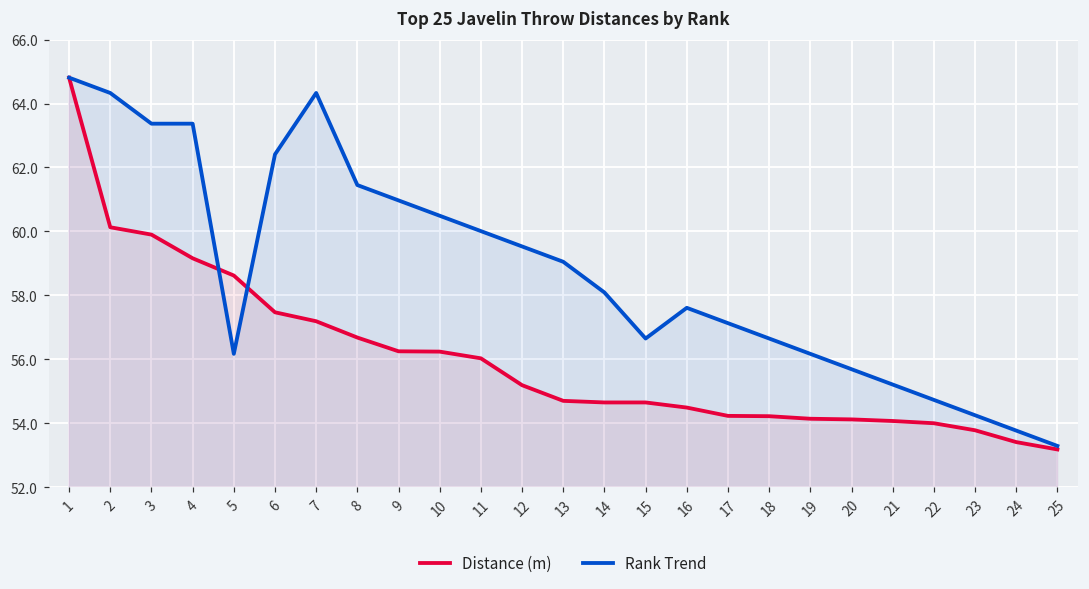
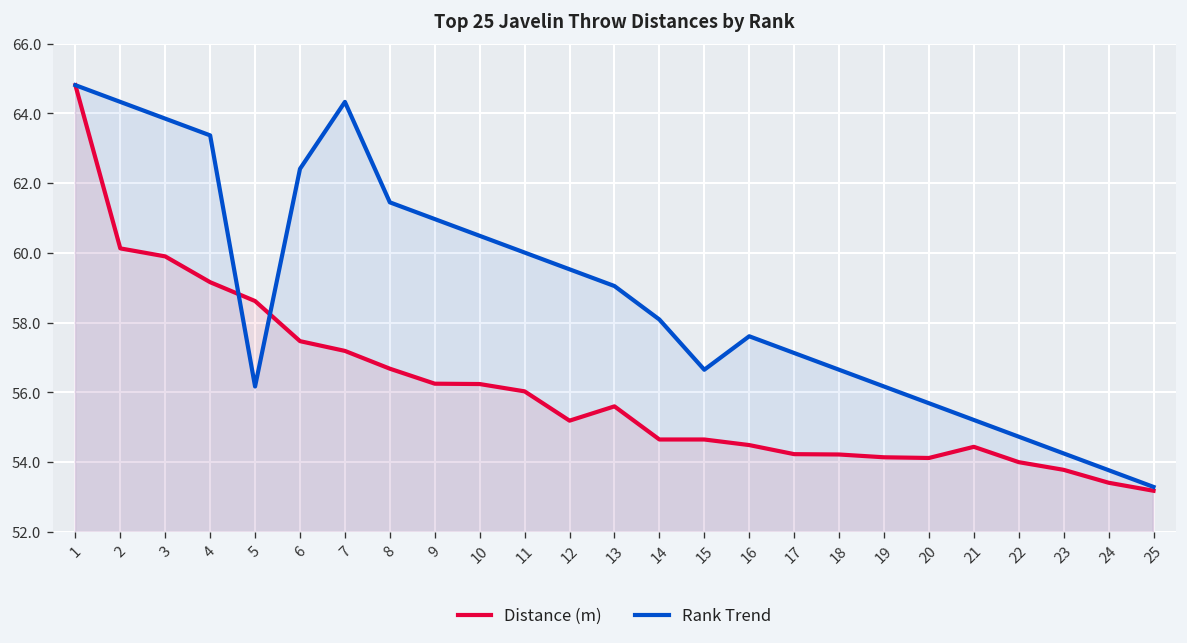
  {
    "Distance (m)": {
      "2": 60.1,
      "3": 59.9,
      "4": 59.2,
      "5": 58.6,
      "6": 57.5,
      "7": 57.2,
      "8": 56.7,
      "9": 56.3,
      "10": 56.2,
      "11": 56.0,
      "12": 55.2,
-     "13": 54.7,
+     "13": 55.6,
      "14": 54.7,
      "15": 54.7,
      "16": 54.5,
      "17": 54.2,
      "18": 54.2,
      "19": 54.1,
      "20": 54.1,
-     "21": 54.1,
+     "21": 54.4,
      "22": 54.0,
      "23": 53.8,
      "24": 53.4,
      "25": 53.2
    },
    "Rank Trend": {
      "2": 64.3,
-     "3": 63.4,
+     "3": 63.9,
      "4": 63.4,
      "5": 56.2,
      "6": 62.4,
      "7": 64.3,
      "8": 61.5,
      "9": 61.0,
      "10": 60.5,
      "11": 60.0,
      "12": 59.5,
      "13": 59.1,
      "14": 58.1,
      "15": 56.7,
      "16": 57.6,
      "17": 57.1,
      "18": 56.7,
      "19": 56.2,
      "20": 55.7,
      "21": 55.2,
      "22": 54.7,
      "23": 54.3,
      "24": 53.8,
      "25": 53.3
    }
  }
